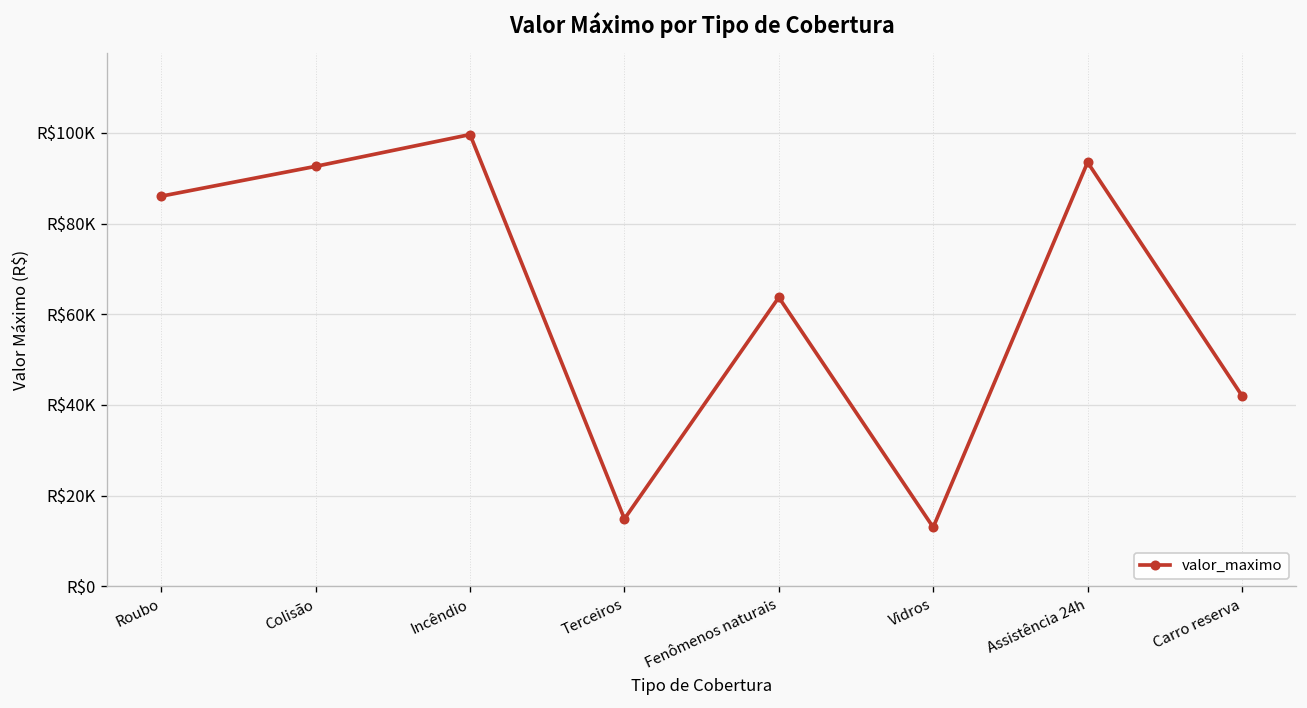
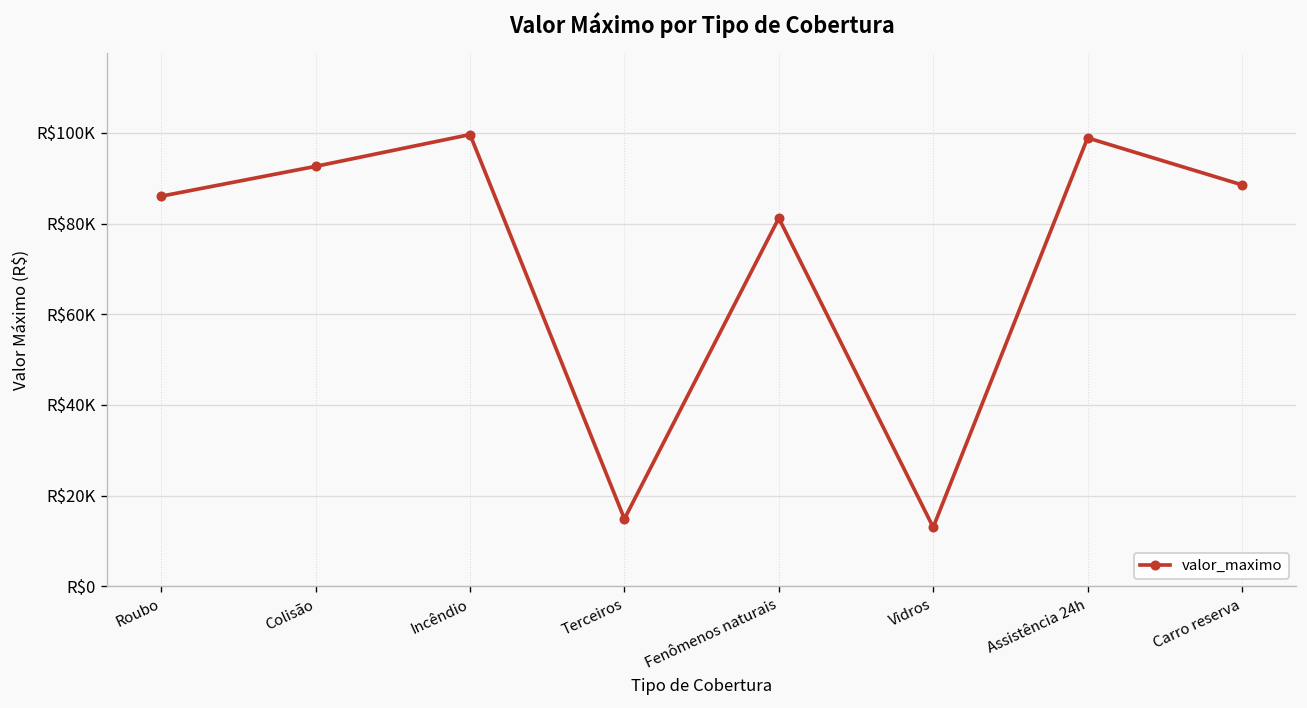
  {
    "Roubo": "R$86000",
    "Colisão": "R$93000",
    "Incêndio": "R$100000",
    "Terceiros": "R$15000",
-   "Fenômenos naturais": "R$64000",
+   "Fenômenos naturais": "R$81000",
    "Vidros": "R$13000",
-   "Assistência 24h": "R$94000",
-   "Carro reserva": "R$42000"
+   "Assistência 24h": "R$99000",
+   "Carro reserva": "R$89000"
  }
